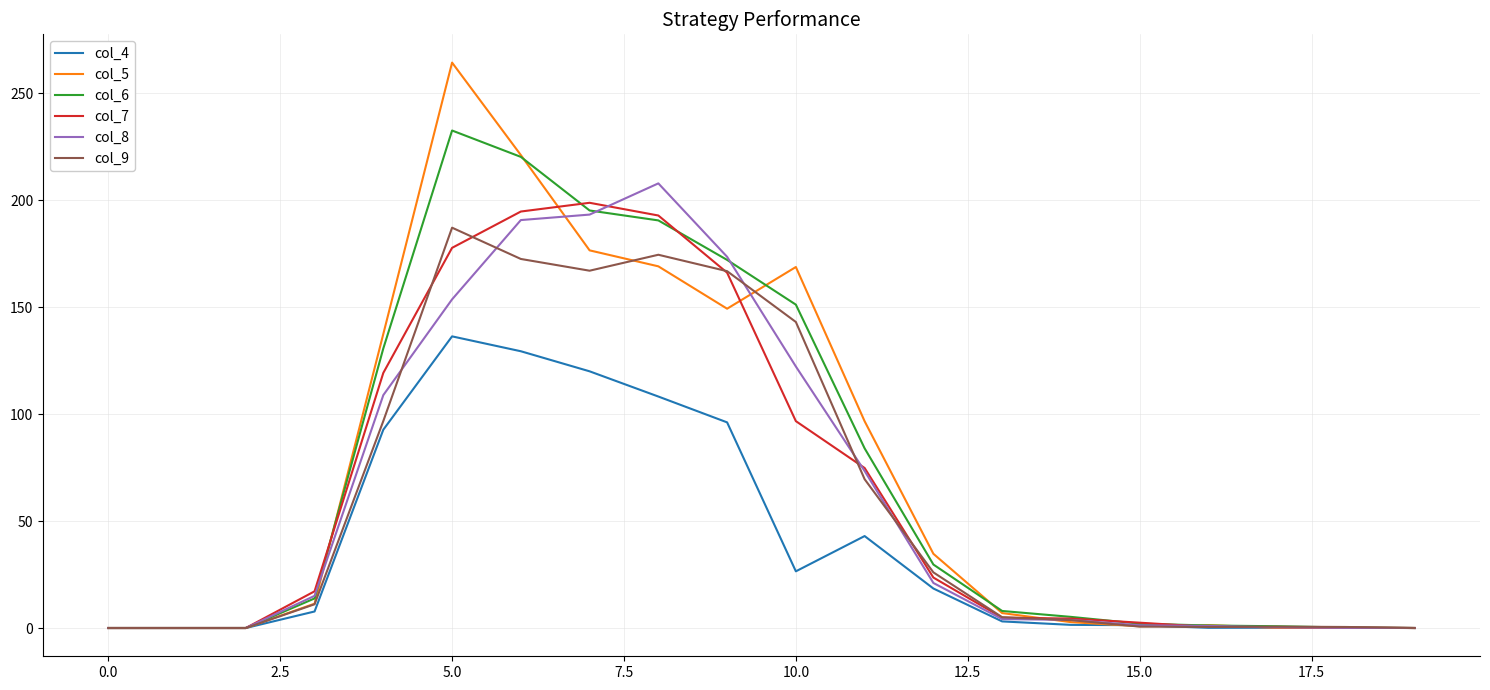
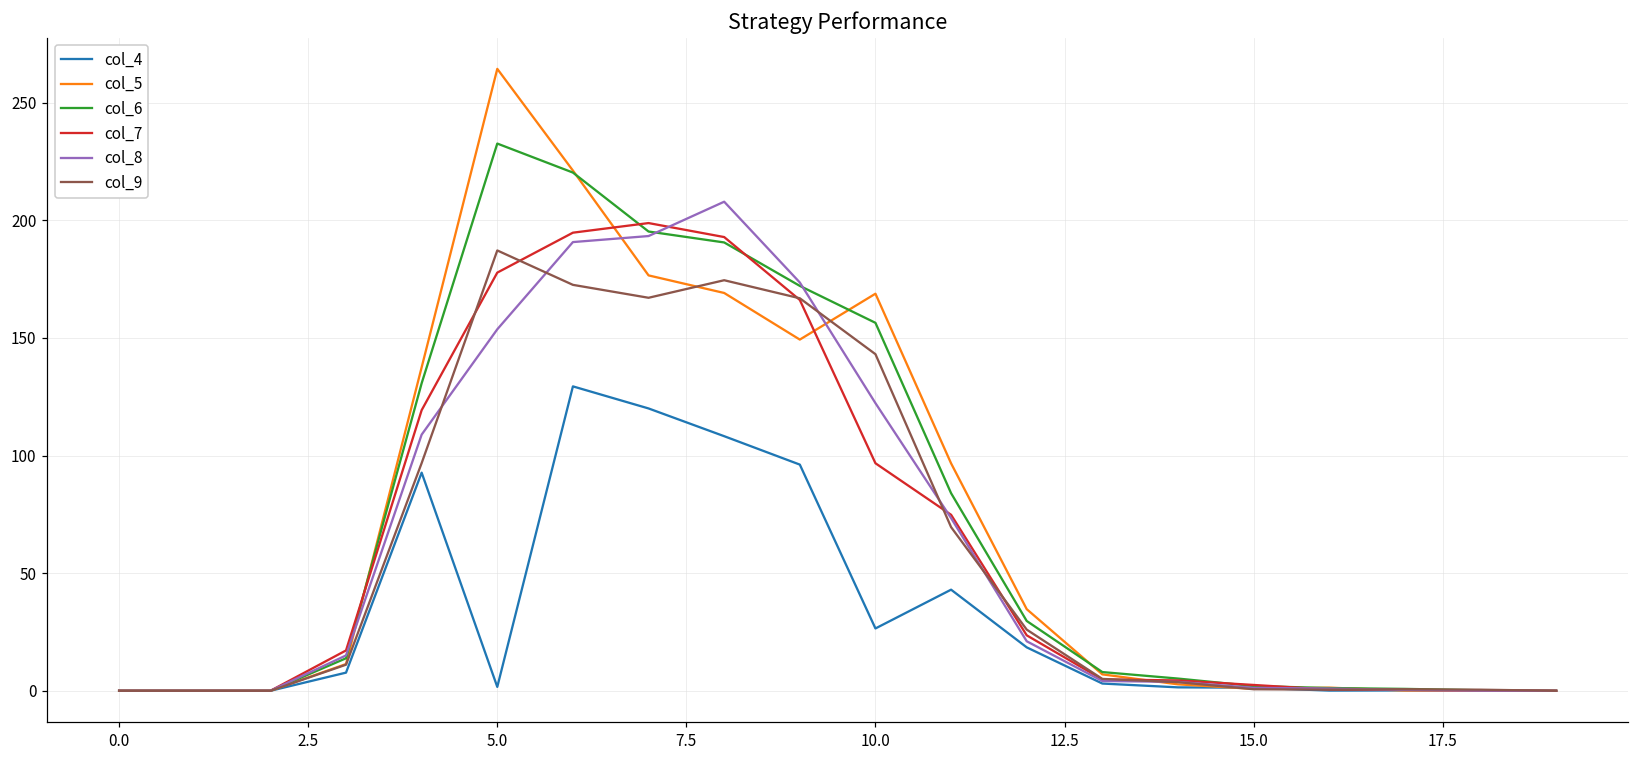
  {
    "col_4": {
-     "5.0": 136,
+     "5.0": 2,
      "10.0": 27
    },
    "col_5": {
      "5.0": 264,
      "10.0": 169
    },
    "col_6": {
      "5.0": 233,
-     "10.0": 151
+     "10.0": 156
    },
    "col_7": {
      "5.0": 178,
      "10.0": 97
    },
    "col_8": {
      "5.0": 154,
      "10.0": 122
    },
    "col_9": {
      "5.0": 187,
      "10.0": 143
    }
  }
